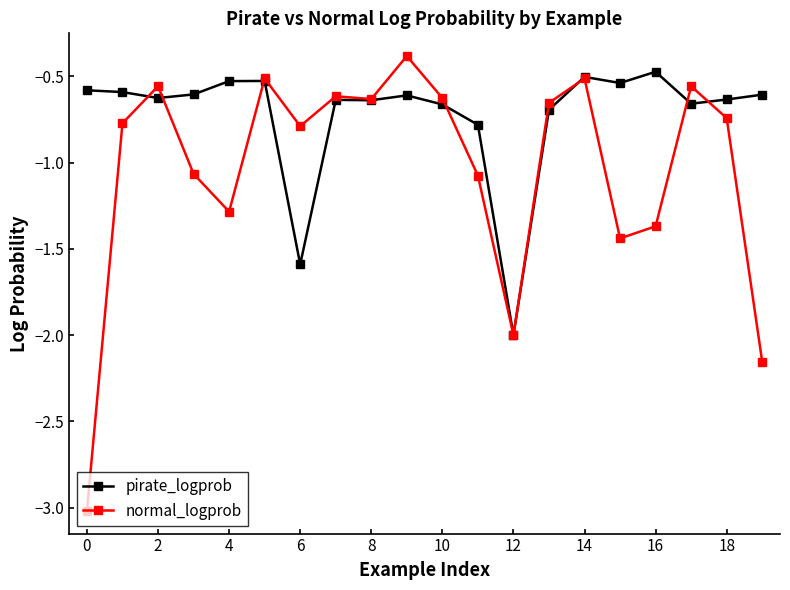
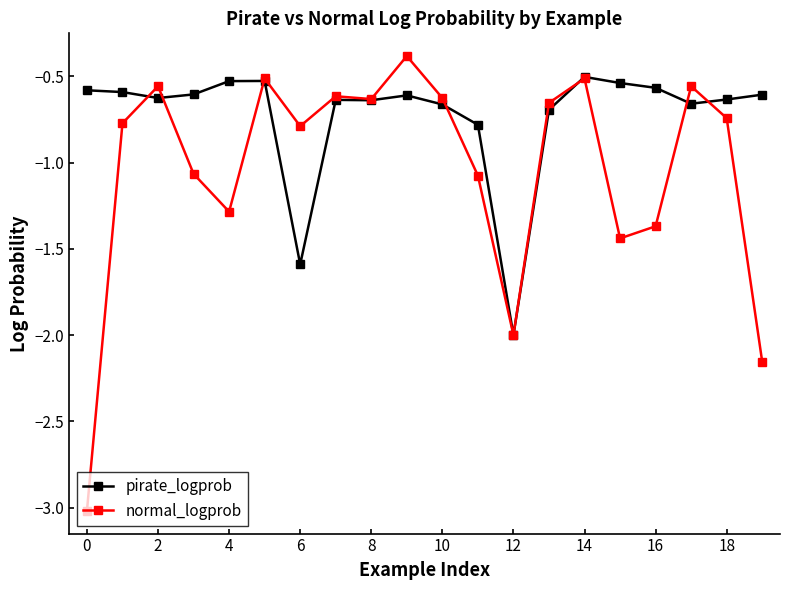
  {
    "pirate_logprob": {
      "0": -0.58,
      "2": -0.63,
      "4": -0.53,
      "6": -1.59,
      "10": -0.66,
-     "16": -0.47,
+     "16": -0.57,
      "18": -0.63
    },
    "normal_logprob": {
      "2": -0.56,
      "4": -1.28,
      "6": -0.79,
      "10": -0.63,
      "16": -1.37,
      "18": -0.74
    }
  }
